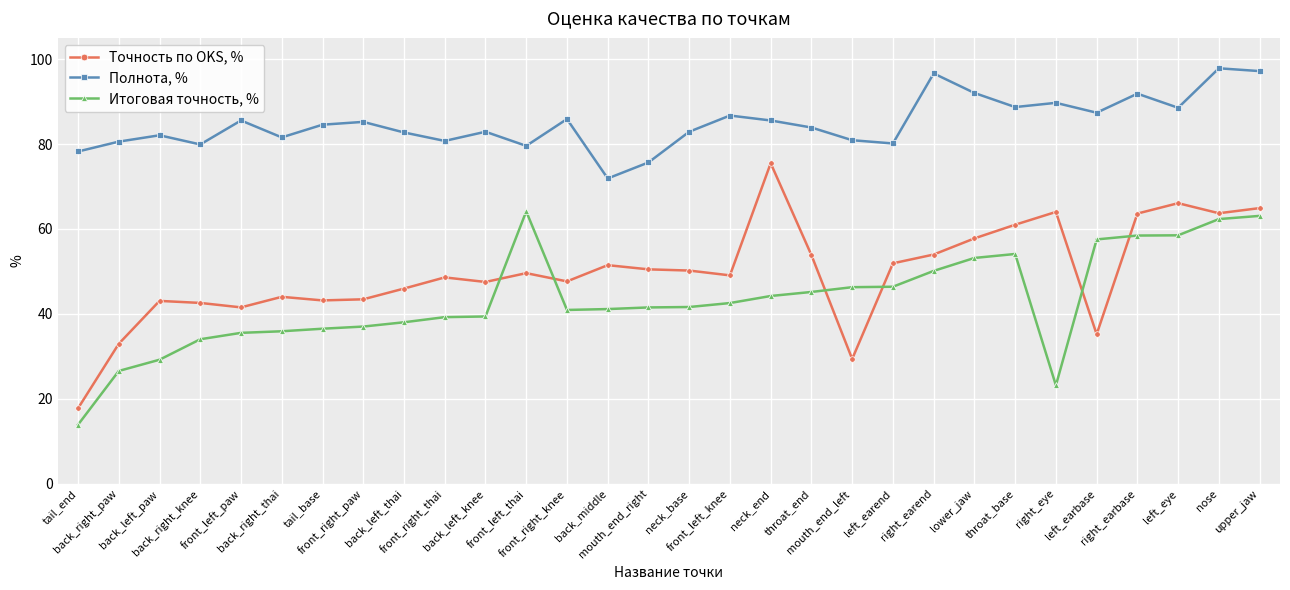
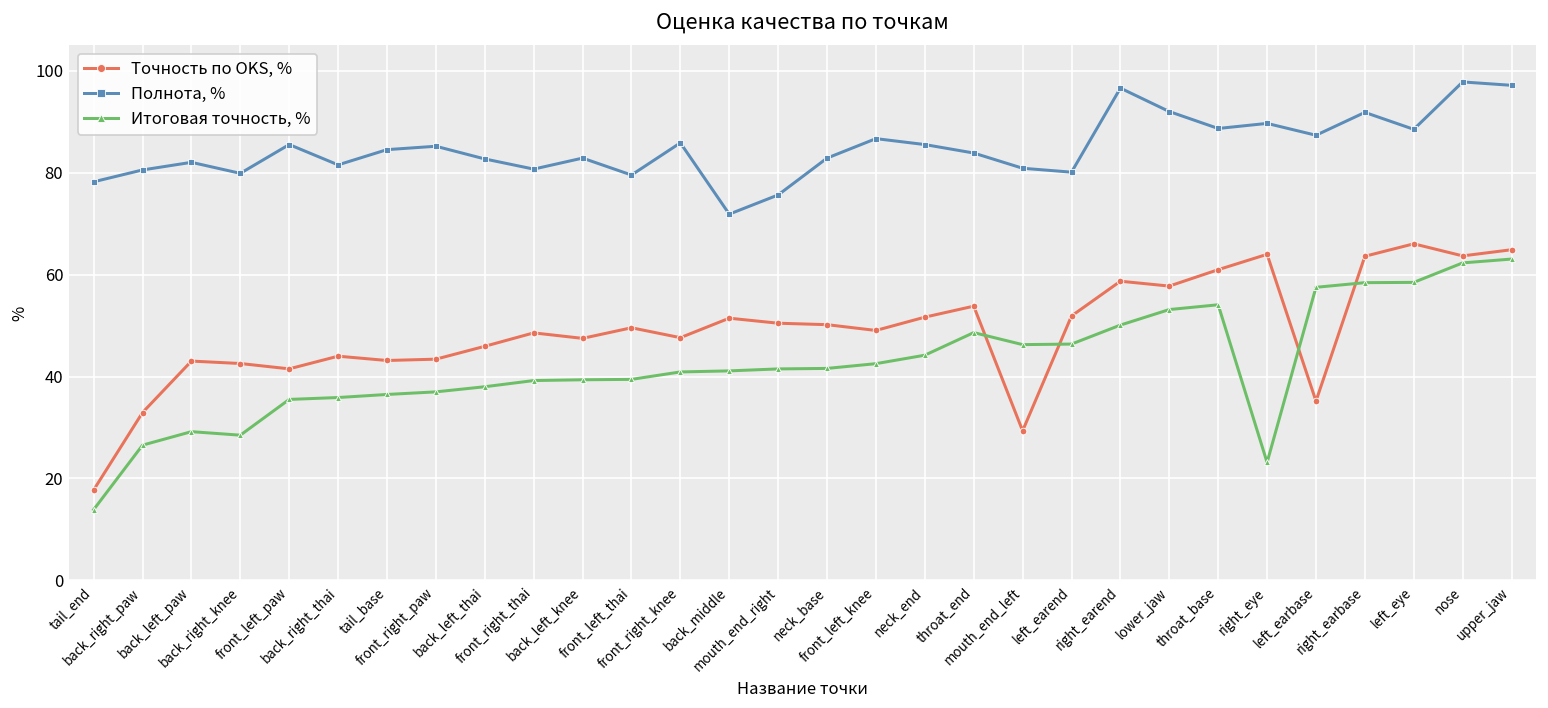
  {
    "Точность по OKS, %": {
      "tail_end": 18,
      "back_right_paw": 33,
      "back_left_paw": 43,
      "back_right_knee": 43,
      "front_left_paw": 42,
      "back_right_thai": 44,
      "tail_base": 43,
      "front_right_paw": 43,
      "back_left_thai": 46,
      "front_right_thai": 49,
      "back_left_knee": 48,
      "front_left_thai": 50,
      "front_right_knee": 48,
      "back_middle": 51,
      "mouth_end_right": 50,
      "neck_base": 50,
      "front_left_knee": 49,
-     "neck_end": 75,
+     "neck_end": 52,
      "throat_end": 54,
      "mouth_end_left": 29,
      "left_earend": 52,
-     "right_earend": 54,
+     "right_earend": 59,
      "lower_jaw": 58,
      "throat_base": 61,
      "right_eye": 64,
      "left_earbase": 35,
      "right_earbase": 64,
      "left_eye": 66,
      "nose": 64,
      "upper_jaw": 65
    },
    "Полнота, %": {
      "tail_end": 78,
      "back_right_paw": 81,
      "back_left_paw": 82,
      "back_right_knee": 80,
      "front_left_paw": 86,
      "back_right_thai": 82,
      "tail_base": 85,
      "front_right_paw": 85,
      "back_left_thai": 83,
      "front_right_thai": 81,
      "back_left_knee": 83,
      "front_left_thai": 80,
      "front_right_knee": 86,
      "back_middle": 72,
      "mouth_end_right": 76,
      "neck_base": 83,
      "front_left_knee": 87,
      "neck_end": 86,
      "throat_end": 84,
      "mouth_end_left": 81,
      "left_earend": 80,
      "right_earend": 97,
      "lower_jaw": 92,
      "throat_base": 89,
      "right_eye": 90,
      "left_earbase": 87,
      "right_earbase": 92,
      "left_eye": 89,
      "nose": 98,
      "upper_jaw": 97
    },
    "Итоговая точность, %": {
      "tail_end": 14,
      "back_right_paw": 27,
      "back_left_paw": 29,
-     "back_right_knee": 34,
+     "back_right_knee": 28,
      "front_left_paw": 36,
      "back_right_thai": 36,
      "tail_base": 36,
      "front_right_paw": 37,
      "back_left_thai": 38,
      "front_right_thai": 39,
      "back_left_knee": 39,
-     "front_left_thai": 64,
+     "front_left_thai": 39,
      "front_right_knee": 41,
      "back_middle": 41,
      "mouth_end_right": 42,
      "neck_base": 42,
      "front_left_knee": 43,
      "neck_end": 44,
-     "throat_end": 45,
+     "throat_end": 49,
      "mouth_end_left": 46,
      "left_earend": 46,
      "right_earend": 50,
      "lower_jaw": 53,
      "throat_base": 54,
      "right_eye": 23,
      "left_earbase": 58,
      "right_earbase": 58,
      "left_eye": 58,
      "nose": 62,
      "upper_jaw": 63
    }
  }
